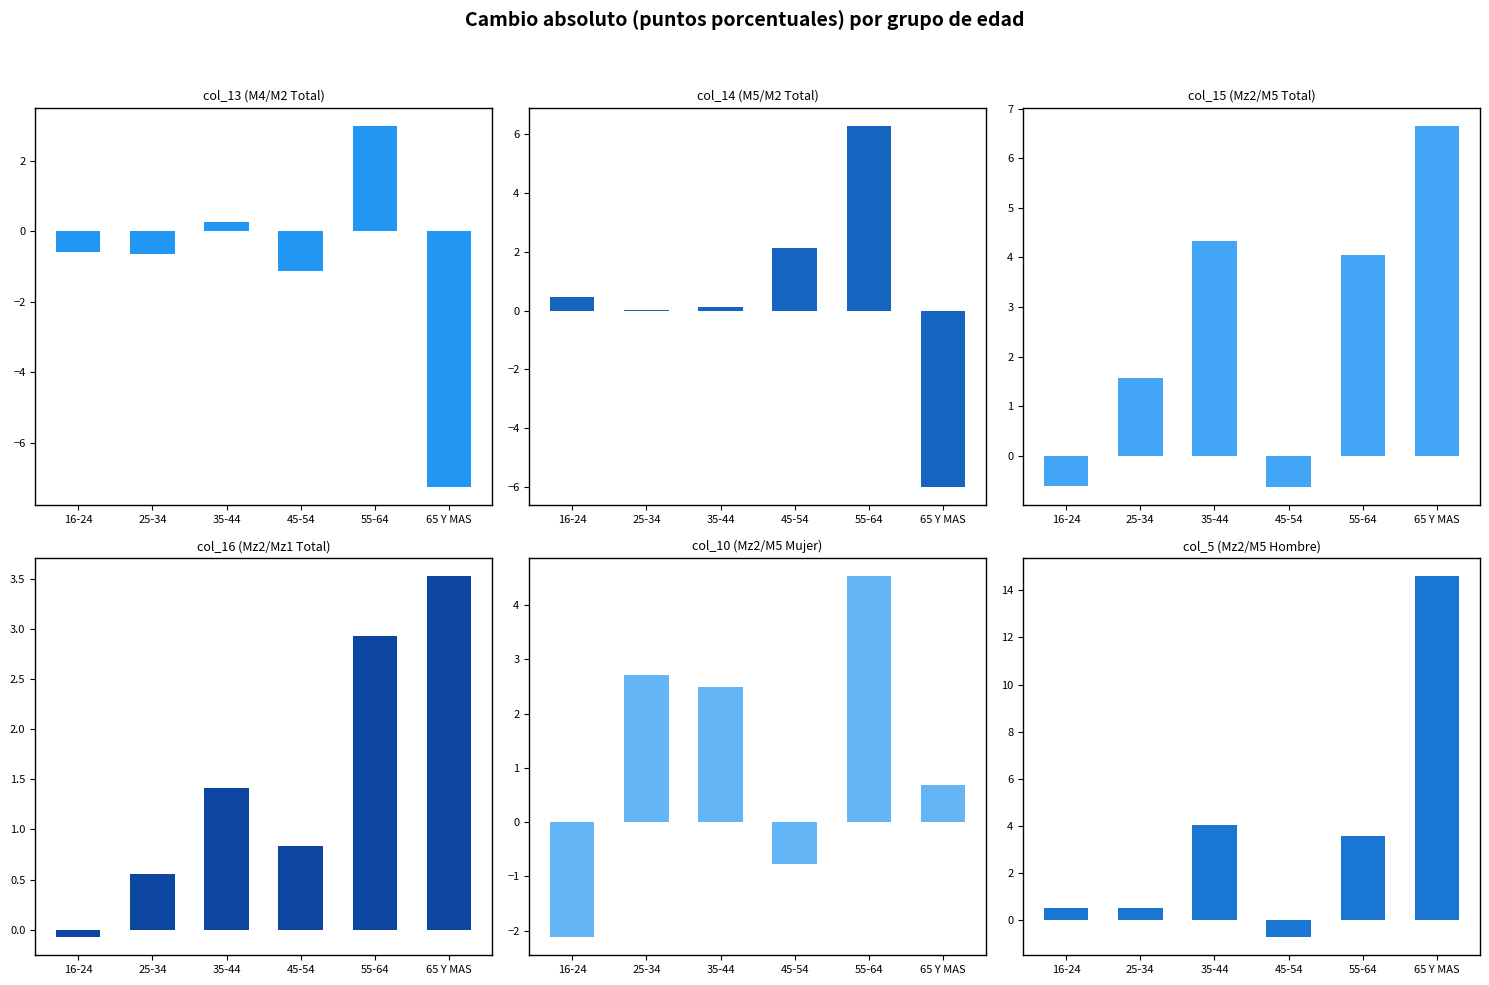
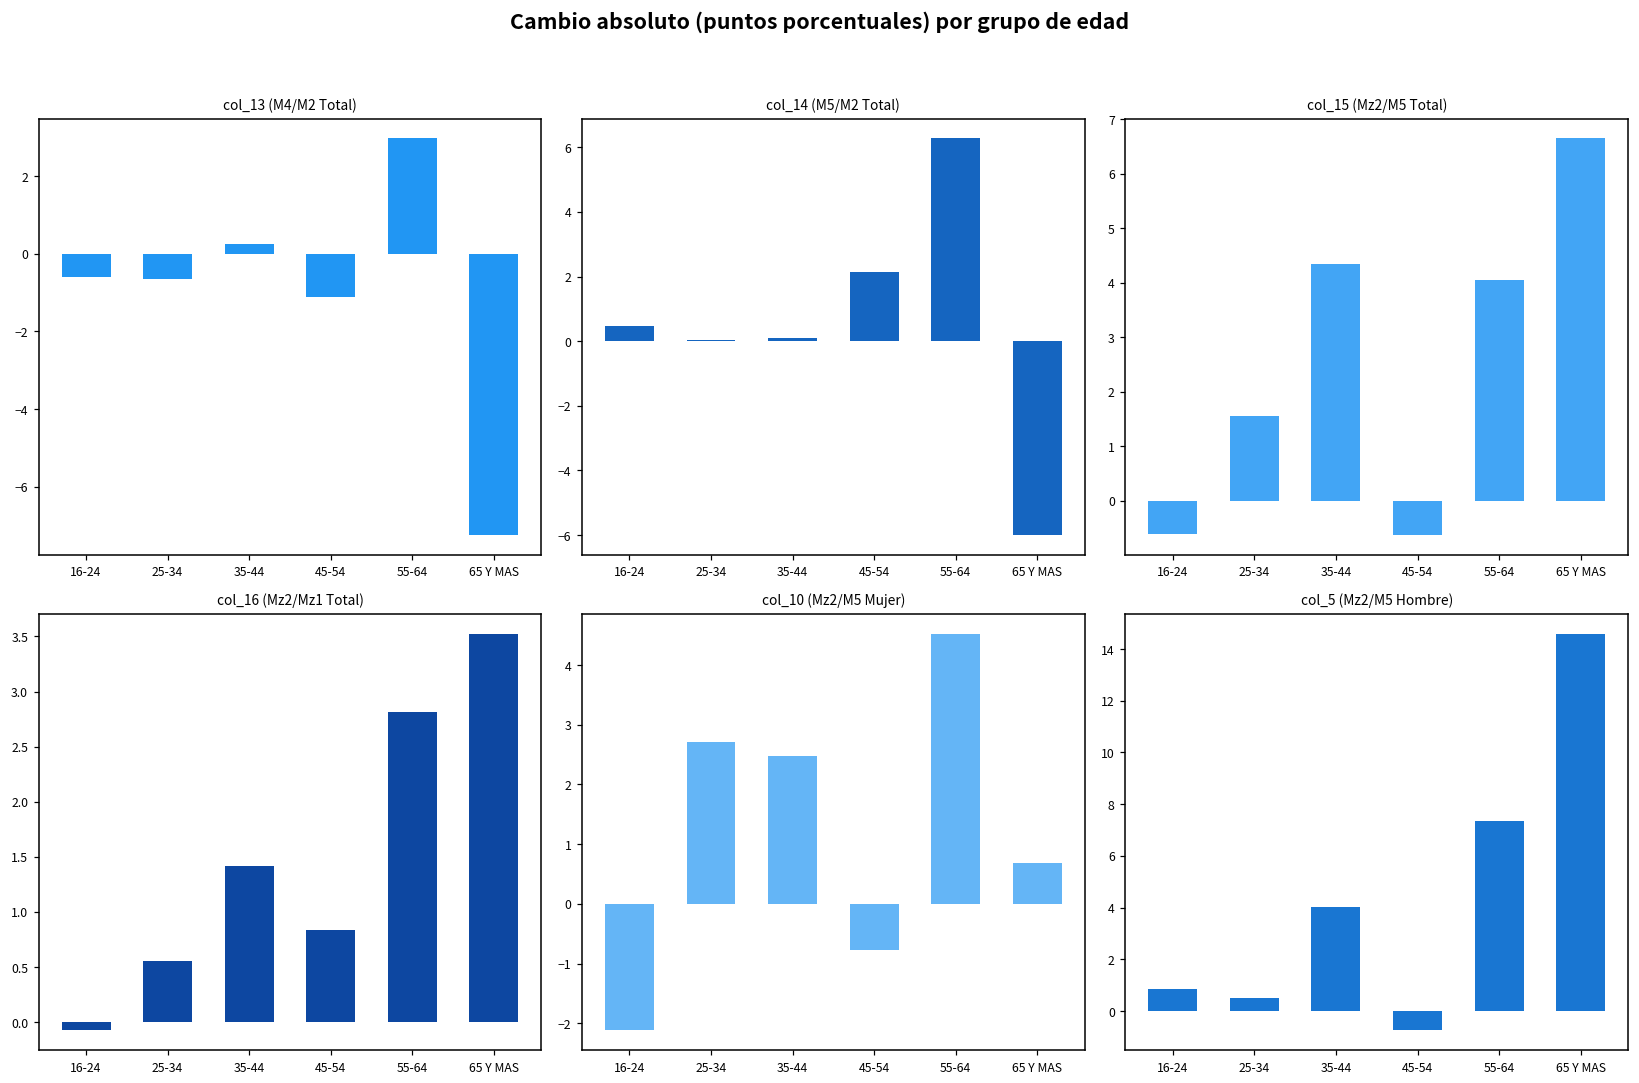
  {
    "col_13 (M4/M2 Total)": {
      "16-24": -0.6,
      "25-34": -0.6,
      "35-44": 0.3,
      "45-54": -1.1,
      "55-64": 3.0,
      "65 Y MAS": -7.3
    },
    "col_14 (M5/M2 Total)": {
      "16-24": 0.5,
      "35-44": 0.1,
      "45-54": 2.1,
      "55-64": 6.3,
      "65 Y MAS": -6.0
    },
    "col_15 (Mz2/M5 Total)": {
      "16-24": -0.6,
      "25-34": 1.6,
      "35-44": 4.3,
      "45-54": -0.6,
      "55-64": 4.1,
      "65 Y MAS": 6.6
    },
    "col_16 (Mz2/Mz1 Total)": {
      "16-24": -0.08,
      "25-34": 0.55,
      "35-44": 1.41,
      "45-54": 0.84,
-     "55-64": 2.93,
+     "55-64": 2.81,
      "65 Y MAS": 3.53
    },
    "col_10 (Mz2/M5 Mujer)": {
      "16-24": -2.1,
      "25-34": 2.7,
      "35-44": 2.5,
      "45-54": -0.8,
      "55-64": 4.5,
      "65 Y MAS": 0.7
    },
    "col_5 (Mz2/M5 Hombre)": {
-     "16-24": 0.5,
+     "16-24": 0.8,
      "25-34": 0.5,
      "35-44": 4.0,
      "45-54": -0.7,
-     "55-64": 3.6,
+     "55-64": 7.3,
      "65 Y MAS": 14.6
    }
  }
